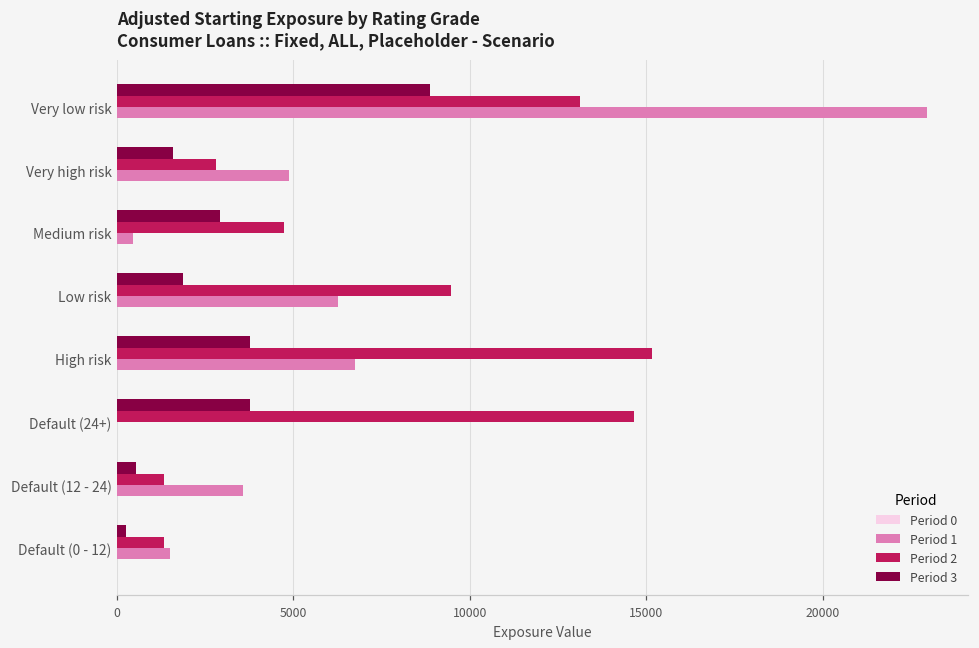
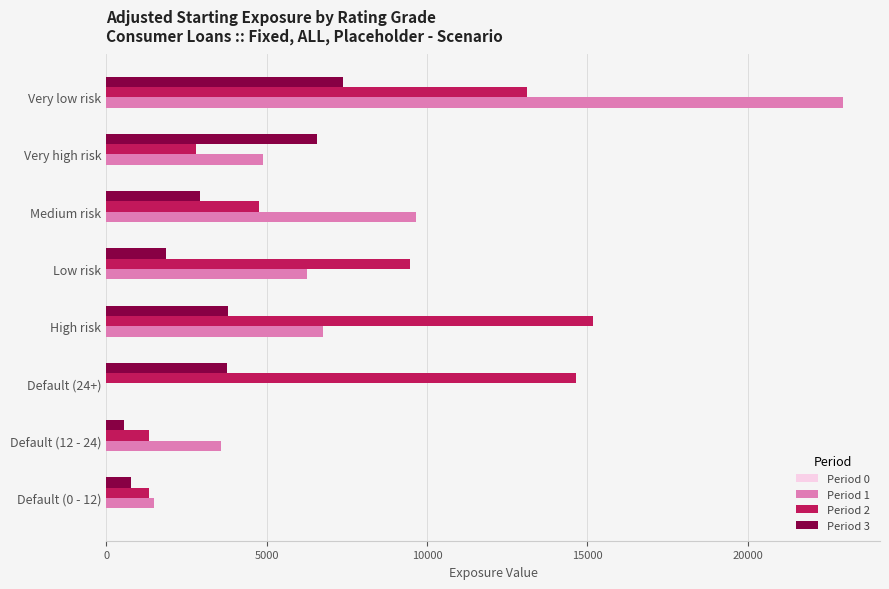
  {
    "Period 0": {
      "Very low risk": 0,
      "Very high risk": 0,
      "Medium risk": 0,
      "Low risk": 0,
      "High risk": 0,
      "Default (24+)": 0,
      "Default (12 - 24)": 0,
      "Default (0 - 12)": 0
    },
    "Period 1": {
      "Very low risk": 23000,
      "Very high risk": 4900,
-     "Medium risk": 500,
+     "Medium risk": 9700,
      "Low risk": 6300,
      "High risk": 6700,
      "Default (24+)": 0,
      "Default (12 - 24)": 3600,
      "Default (0 - 12)": 1500
    },
    "Period 2": {
      "Very low risk": 13100,
      "Very high risk": 2800,
      "Medium risk": 4700,
      "Low risk": 9500,
      "High risk": 15200,
      "Default (24+)": 14600,
      "Default (12 - 24)": 1300,
      "Default (0 - 12)": 1300
    },
    "Period 3": {
-     "Very low risk": 8900,
-     "Very high risk": 1600,
+     "Very low risk": 7400,
+     "Very high risk": 6600,
      "Medium risk": 2900,
      "Low risk": 1900,
      "High risk": 3800,
      "Default (24+)": 3800,
      "Default (12 - 24)": 500,
-     "Default (0 - 12)": 300
+     "Default (0 - 12)": 800
    }
  }
